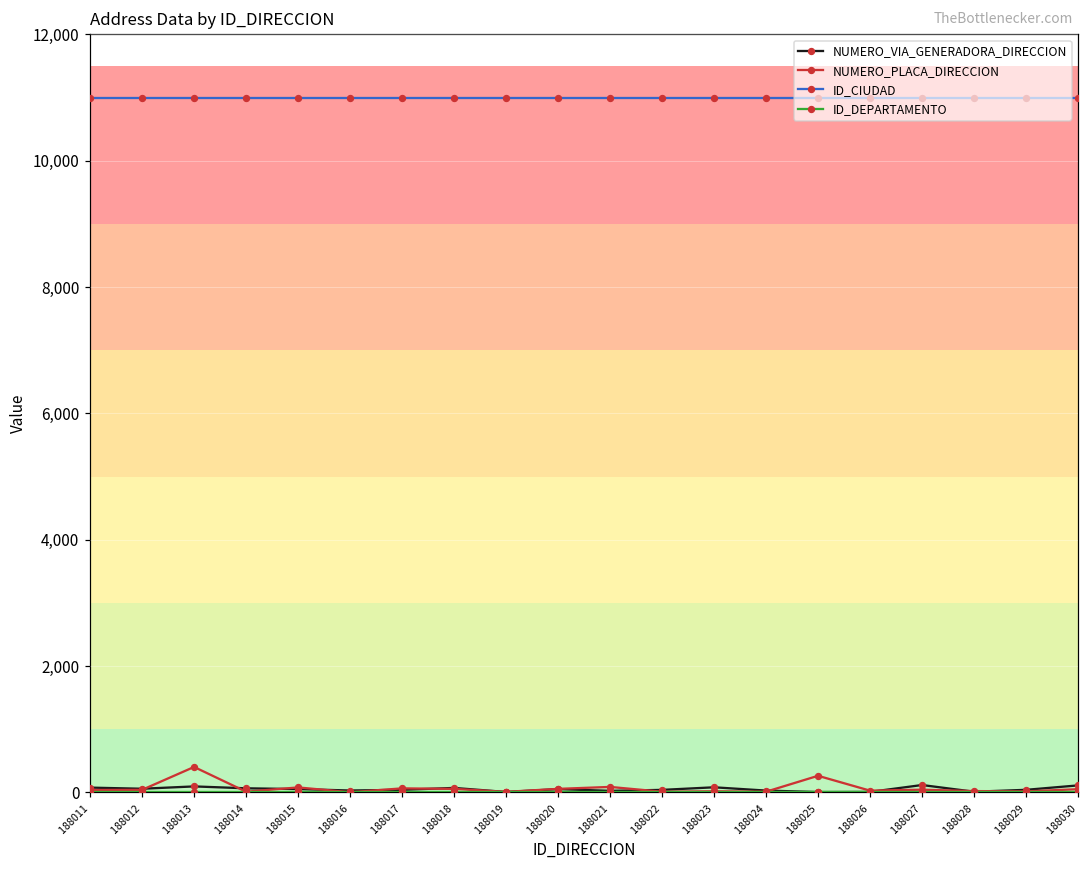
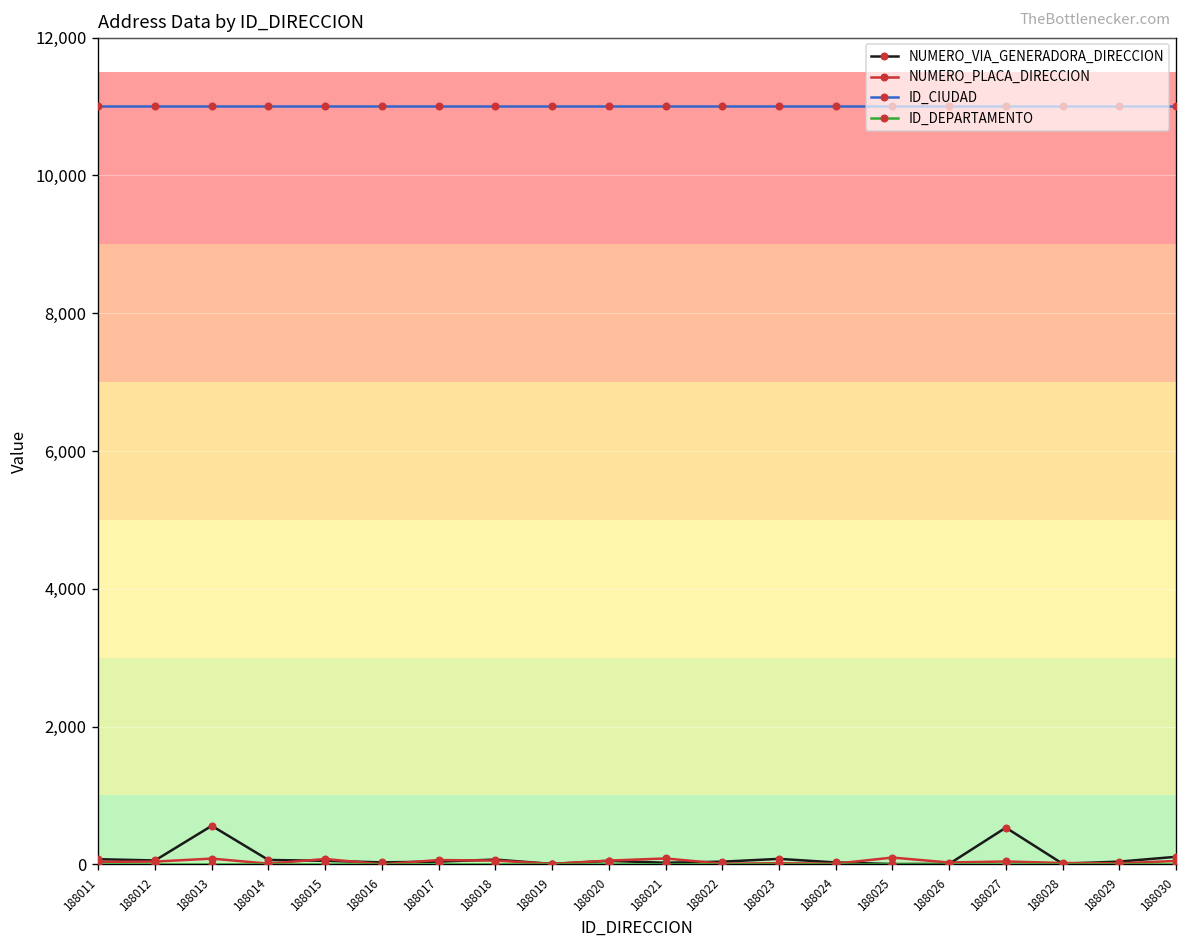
  {
    "NUMERO_VIA_GENERADORA_DIRECCION": {
-     "188013": "100",
+     "188013": "600",
      "188014": "100",
      "188023": "100",
-     "188027": "100",
+     "188027": "500",
      "188030": "100"
    },
    "NUMERO_PLACA_DIRECCION": {
-     "188013": "400",
+     "188013": "100",
      "188021": "100",
-     "188025": "300"
+     "188025": "100"
    },
    "ID_CIUDAD": {
      "188011": "11,000",
      "188012": "11,000",
      "188013": "11,000",
      "188014": "11,000",
      "188015": "11,000",
      "188016": "11,000",
      "188017": "11,000",
      "188018": "11,000",
      "188019": "11,000",
      "188020": "11,000",
      "188021": "11,000",
      "188022": "11,000",
      "188023": "11,000",
      "188024": "11,000",
      "188030": "11,000"
    },
    "ID_DEPARTAMENTO": {
      "188013": "0"
    }
  }
